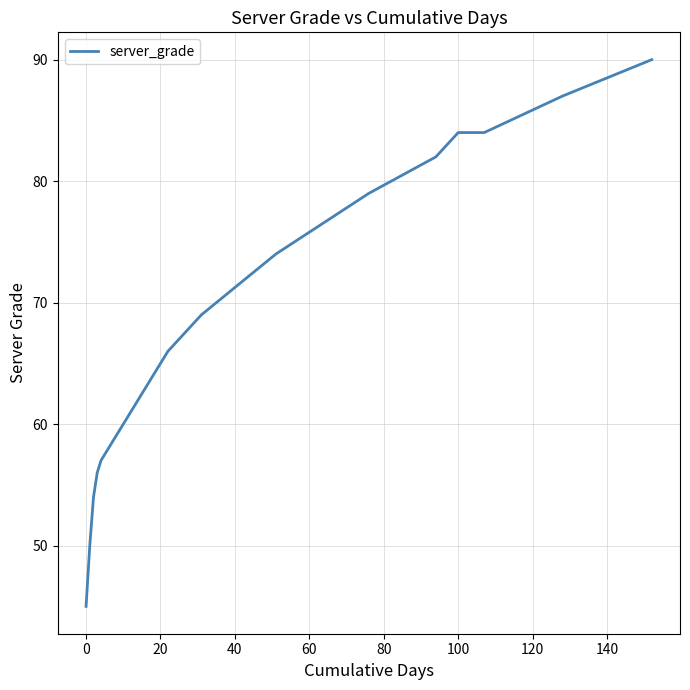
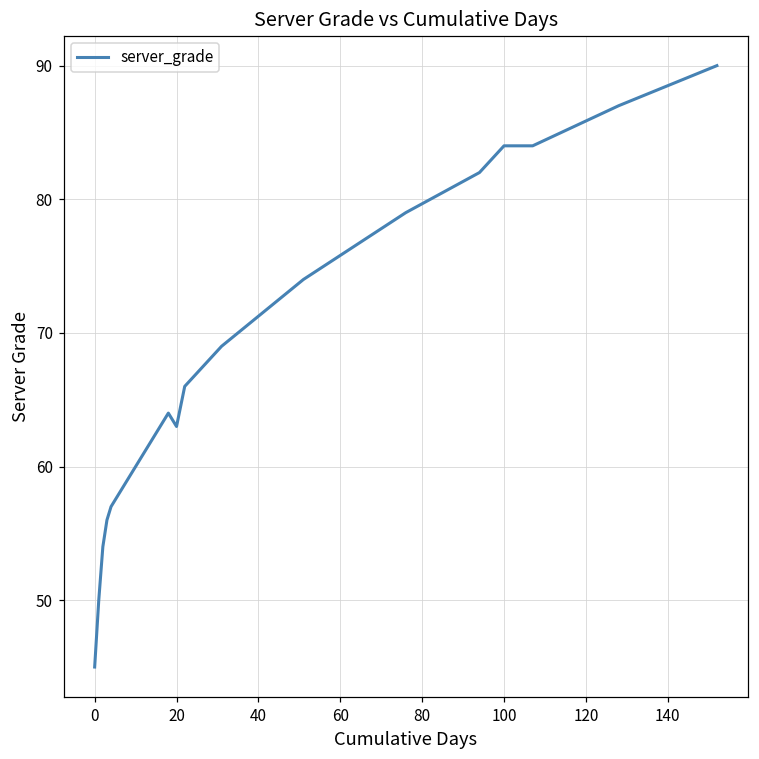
  {
    "0": 45,
-   "20": 65,
+   "20": 63,
    "100": 84
  }
